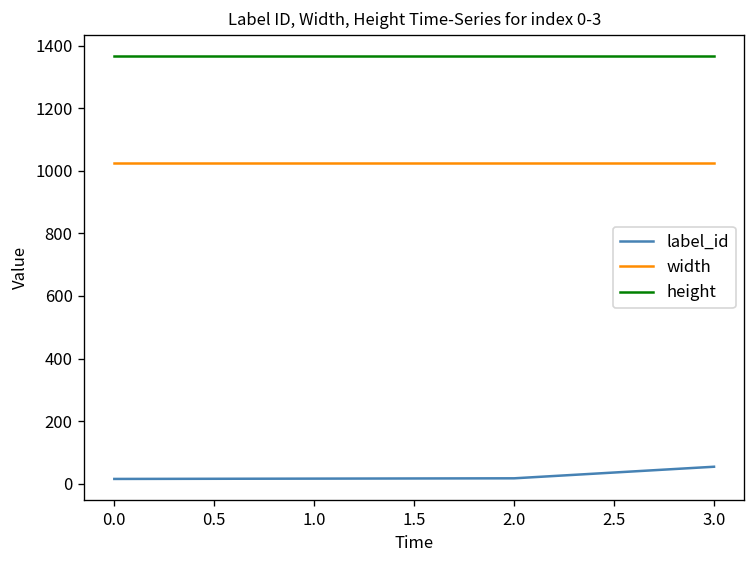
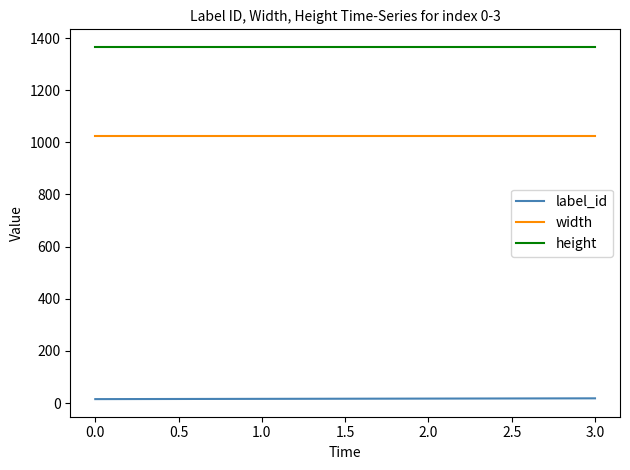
  {
    "label_id": {
      "0.0": 20,
      "1.0": 20,
      "2.0": 20,
-     "3.0": 50
+     "3.0": 20
    },
    "width": {
      "0.0": 1020,
      "1.0": 1020,
      "2.0": 1020,
      "3.0": 1020
    },
    "height": {
      "0.0": 1370,
      "1.0": 1370,
      "2.0": 1370,
      "3.0": 1370
    }
  }
